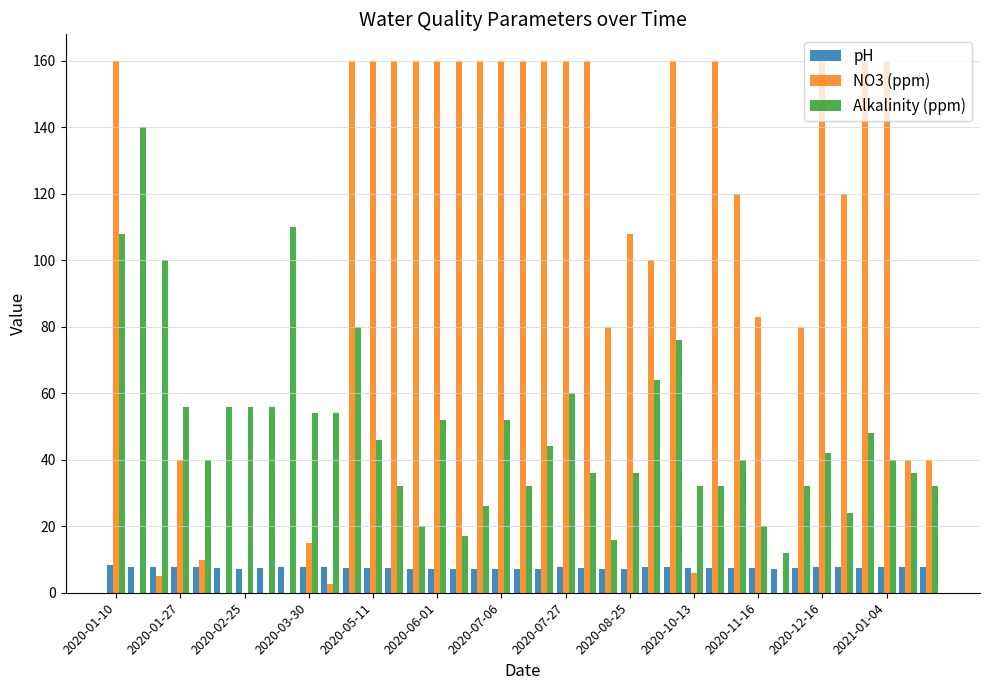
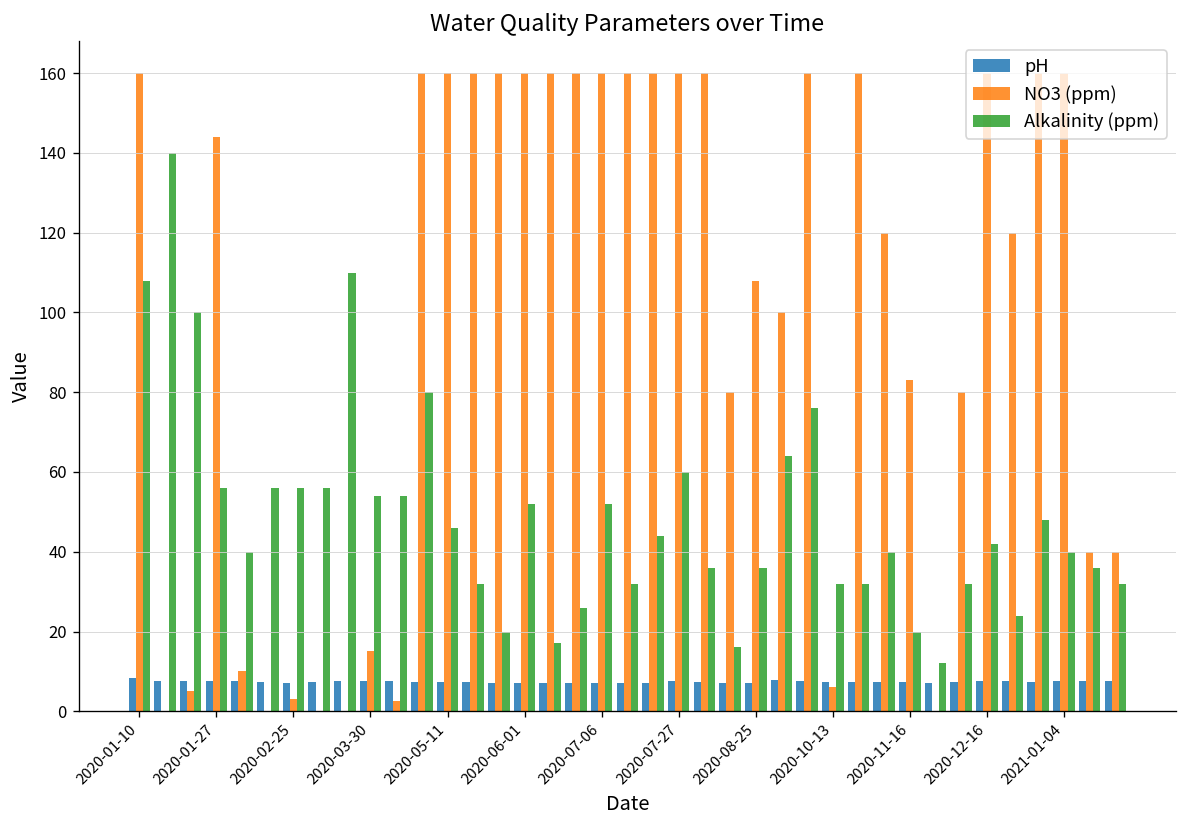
  {
    "NO3 (ppm)": {
      "2020-01-10": 160,
-     "2020-01-27": 40,
-     "2020-02-25": 0,
+     "2020-01-27": 144,
+     "2020-02-25": 3,
      "2020-03-30": 15,
      "2020-05-11": 160,
      "2020-06-01": 160,
      "2020-07-06": 160,
      "2020-07-27": 160,
      "2020-08-25": 108,
      "2020-10-13": 6,
      "2020-11-16": 83
    }
  }
